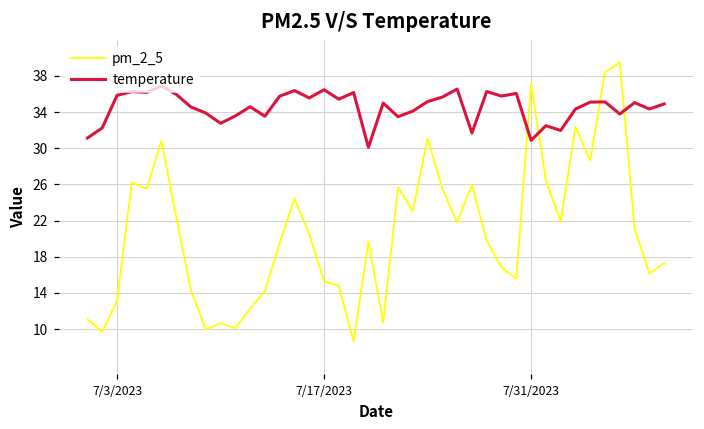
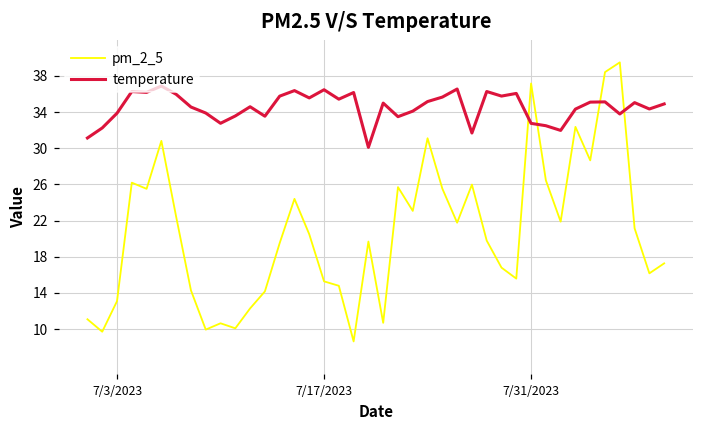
  {
    "pm_2_5": {
      "7/3/2023": 13,
      "7/17/2023": 15,
      "7/31/2023": 37
    },
    "temperature": {
-     "7/3/2023": 36,
+     "7/3/2023": 34,
      "7/17/2023": 36,
-     "7/31/2023": 31
+     "7/31/2023": 33
    }
  }
